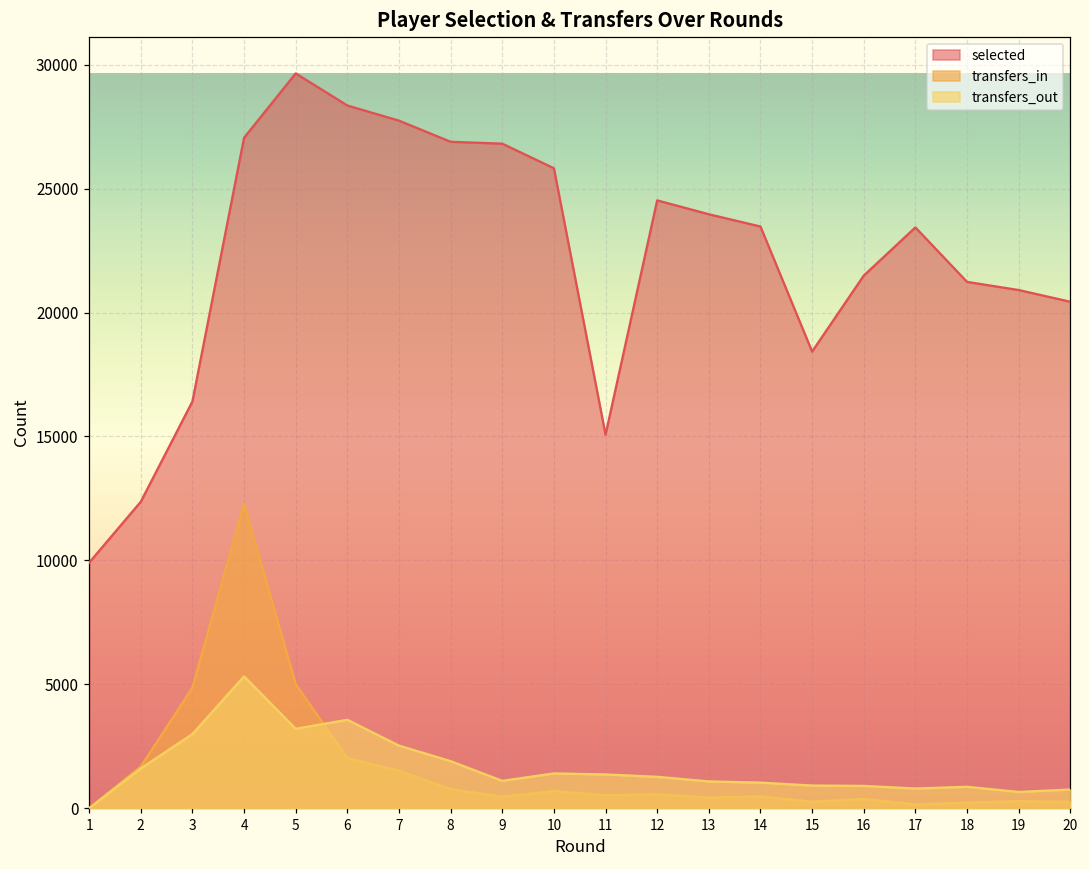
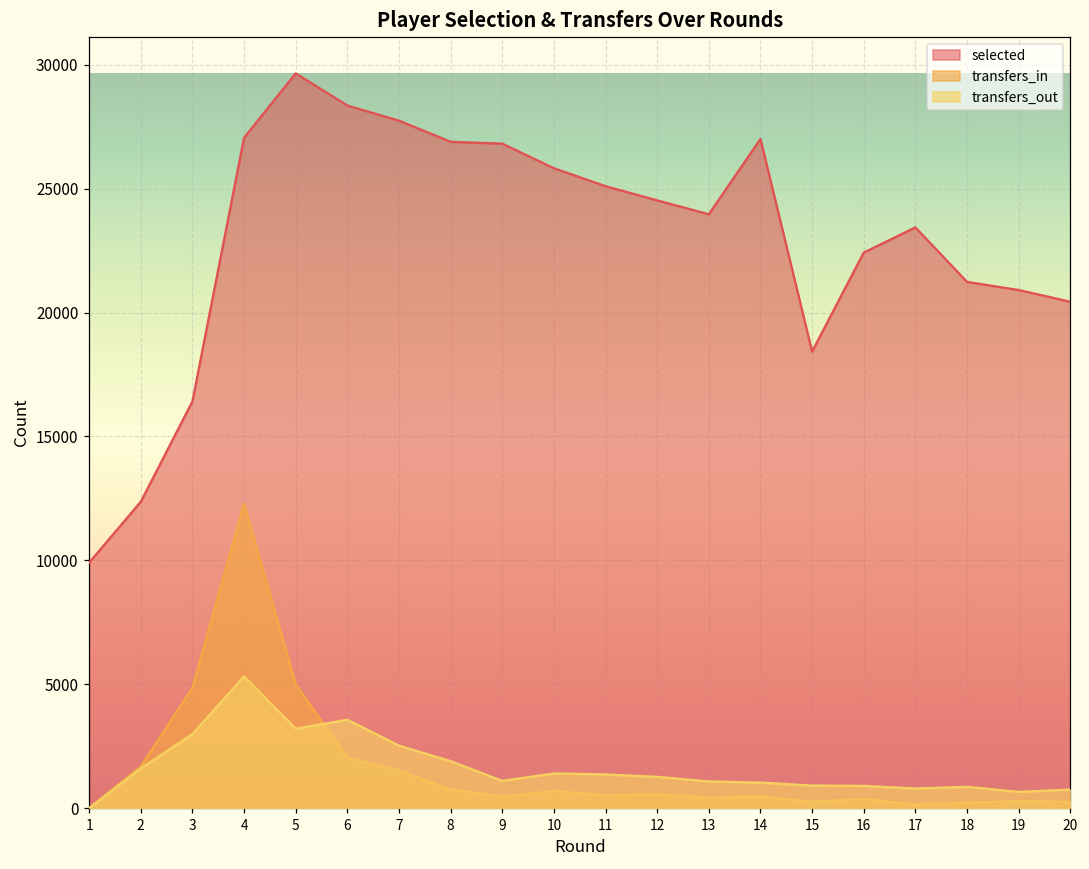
  {
    "selected": {
      "1": 9900,
      "2": 12400,
      "3": 16400,
      "4": 27100,
      "5": 29700,
      "6": 28400,
      "7": 27700,
      "8": 26900,
      "9": 26800,
      "10": 25800,
-     "11": 15100,
+     "11": 25100,
      "12": 24500,
      "13": 24000,
-     "14": 23500,
+     "14": 27000,
      "15": 18400,
-     "16": 21500,
+     "16": 22400,
      "17": 23400,
      "18": 21200,
      "19": 20900,
      "20": 20400
    }
  }
